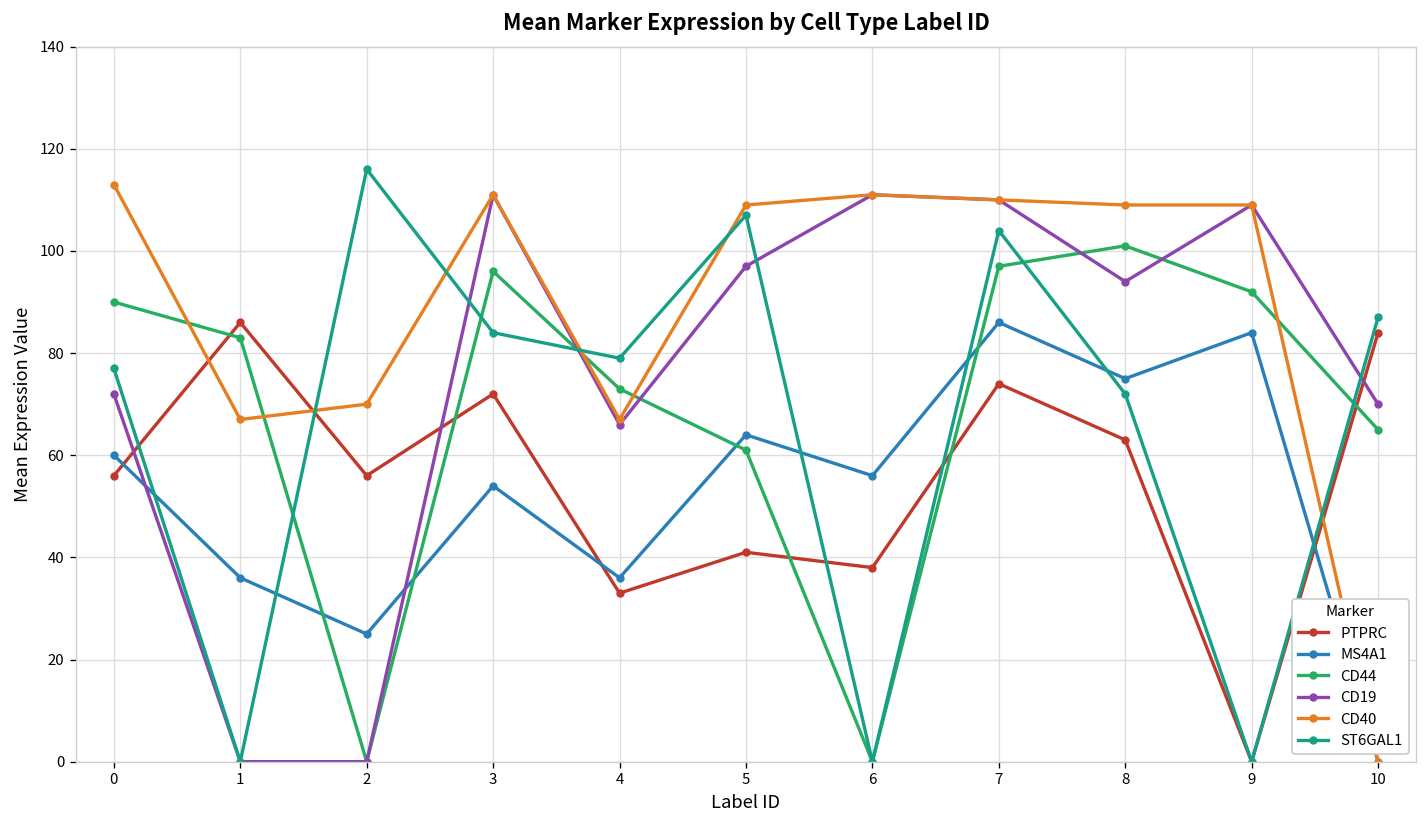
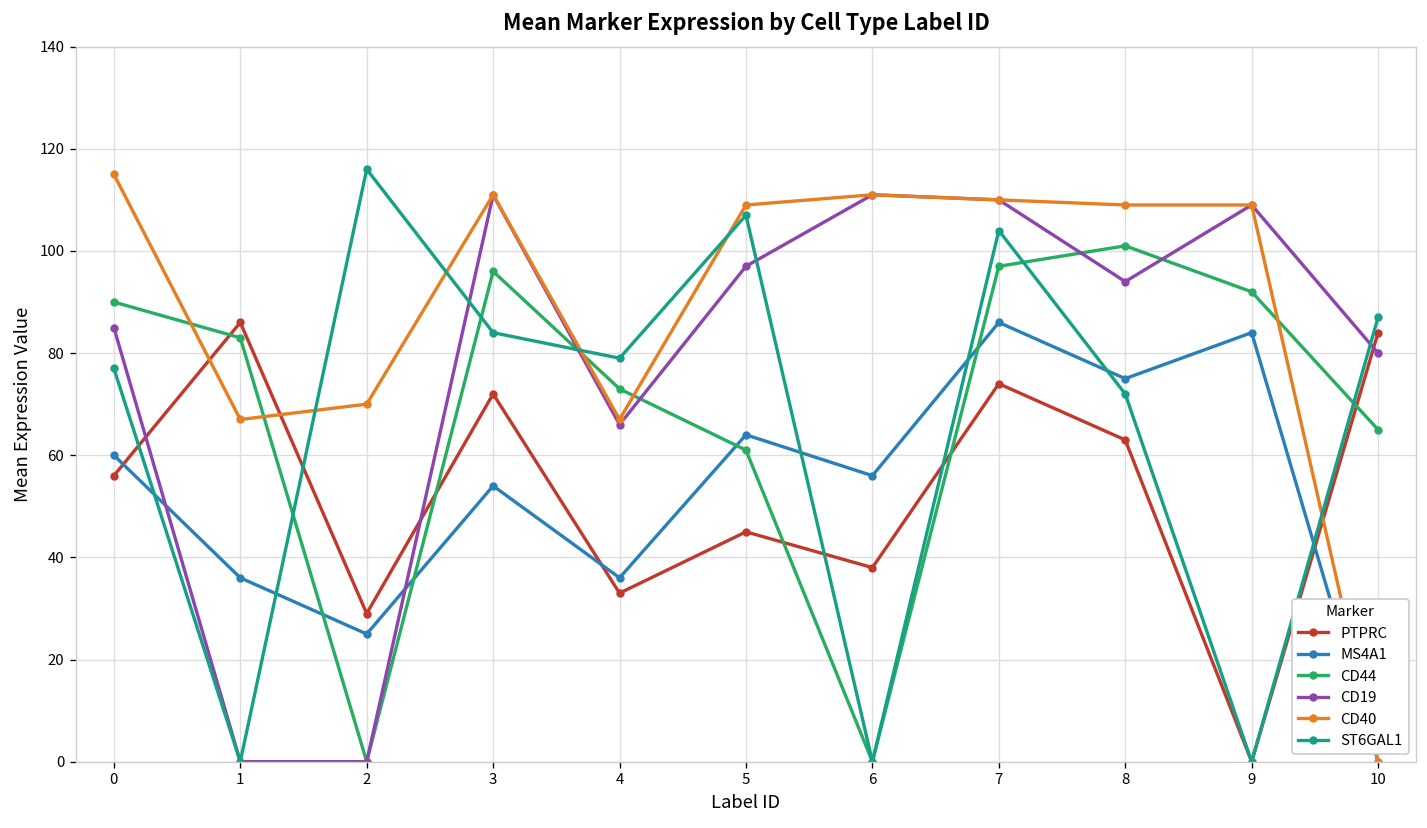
  {
    "PTPRC": {
      "0": 56,
      "1": 86,
-     "2": 56,
+     "2": 29,
      "3": 72,
      "4": 33,
-     "5": 41,
+     "5": 45,
      "6": 38,
      "7": 74,
      "8": 63,
      "10": 84
    },
    "MS4A1": {
      "0": 60,
      "1": 36,
      "2": 25,
      "3": 54,
      "4": 36,
      "5": 64,
      "6": 56,
      "7": 86,
      "8": 75,
      "9": 84
    },
    "CD19": {
-     "0": 72,
+     "0": 85,
      "4": 66,
      "5": 97,
      "8": 94,
-     "10": 70
+     "10": 80
    },
    "CD40": {
-     "0": 113,
+     "0": 115,
      "1": 67,
      "2": 70,
      "4": 67,
      "5": 109,
      "8": 109
    }
  }
